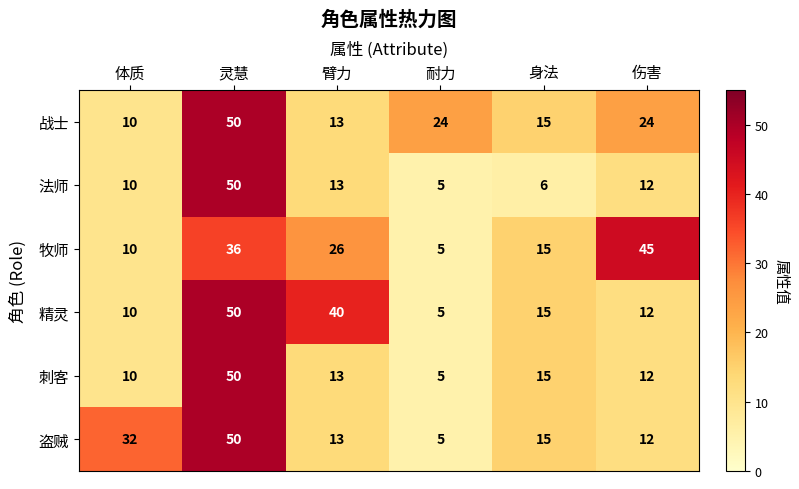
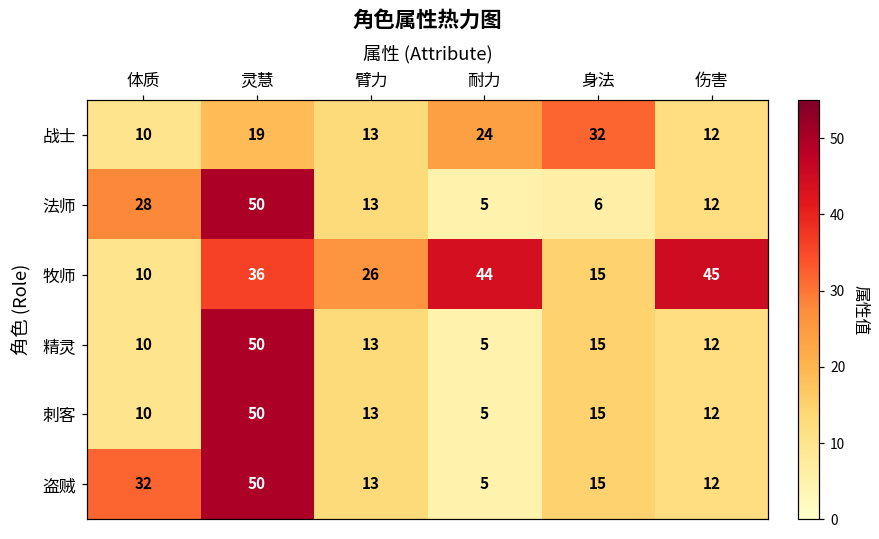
  {
    "战士": {
      "体质": 10,
-     "灵慧": 50,
+     "灵慧": 19,
      "臂力": 13,
      "耐力": 24,
-     "身法": 15,
-     "伤害": 24
+     "身法": 32,
+     "伤害": 12
    },
    "法师": {
-     "体质": 10,
+     "体质": 28,
      "灵慧": 50,
      "臂力": 13,
      "耐力": 5,
      "身法": 6,
      "伤害": 12
    },
    "牧师": {
      "体质": 10,
      "灵慧": 36,
      "臂力": 26,
-     "耐力": 5,
+     "耐力": 44,
      "身法": 15,
      "伤害": 45
    },
    "精灵": {
      "体质": 10,
      "灵慧": 50,
-     "臂力": 40,
+     "臂力": 13,
      "耐力": 5,
      "身法": 15,
      "伤害": 12
    },
    "刺客": {
      "体质": 10,
      "灵慧": 50,
      "臂力": 13,
      "耐力": 5,
      "身法": 15,
      "伤害": 12
    },
    "盗贼": {
      "体质": 32,
      "灵慧": 50,
      "臂力": 13,
      "耐力": 5,
      "身法": 15,
      "伤害": 12
    }
  }
